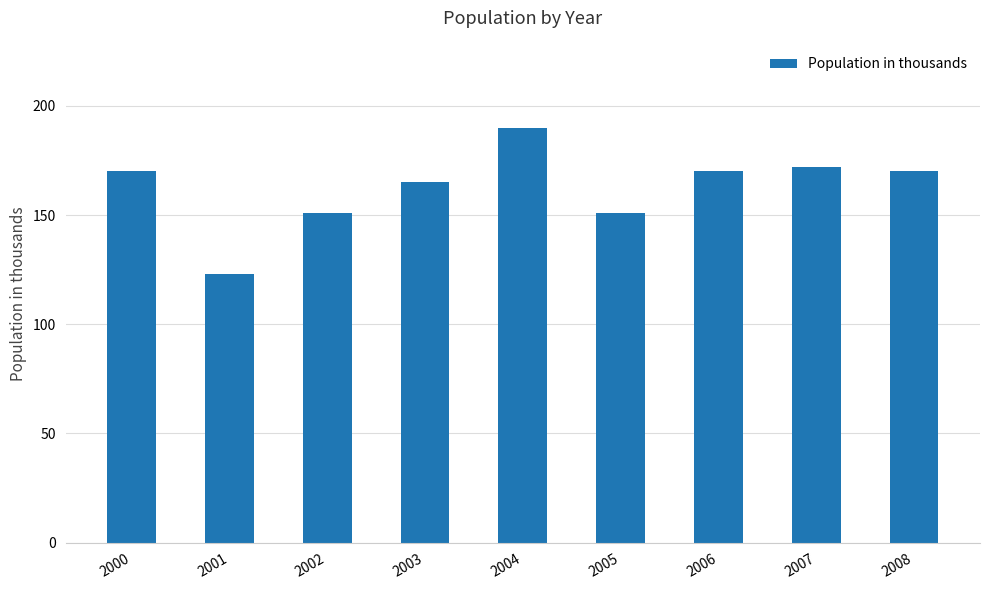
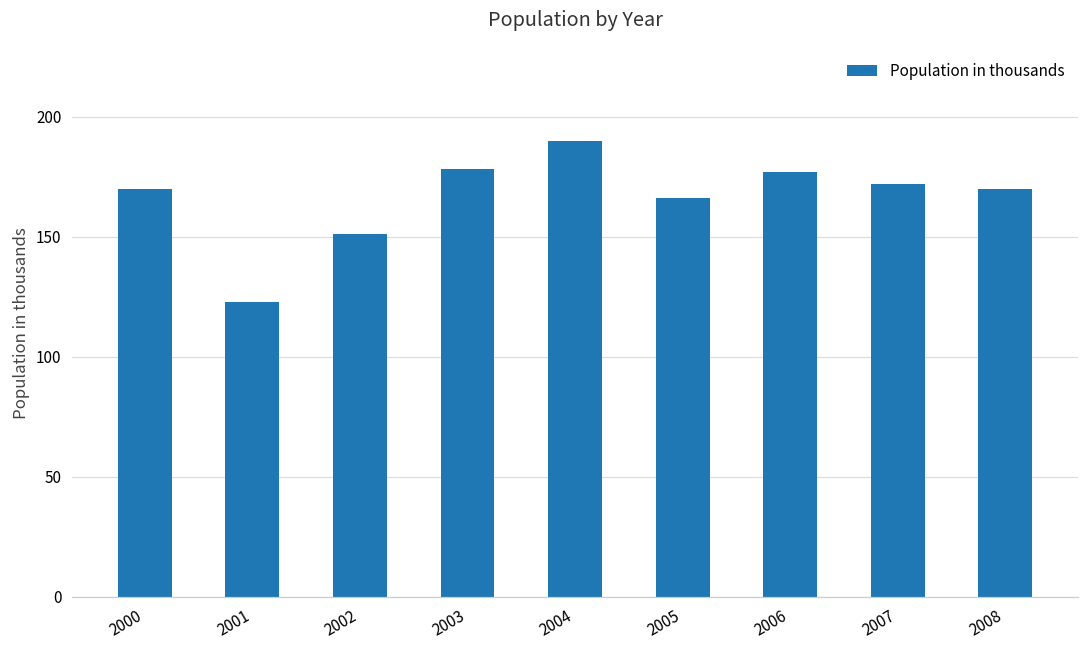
  {
    "2000": 170,
    "2001": 123,
    "2002": 151,
-   "2003": 165,
+   "2003": 178,
    "2004": 190,
-   "2005": 151,
-   "2006": 170,
+   "2005": 166,
+   "2006": 177,
    "2007": 172,
    "2008": 170
  }
